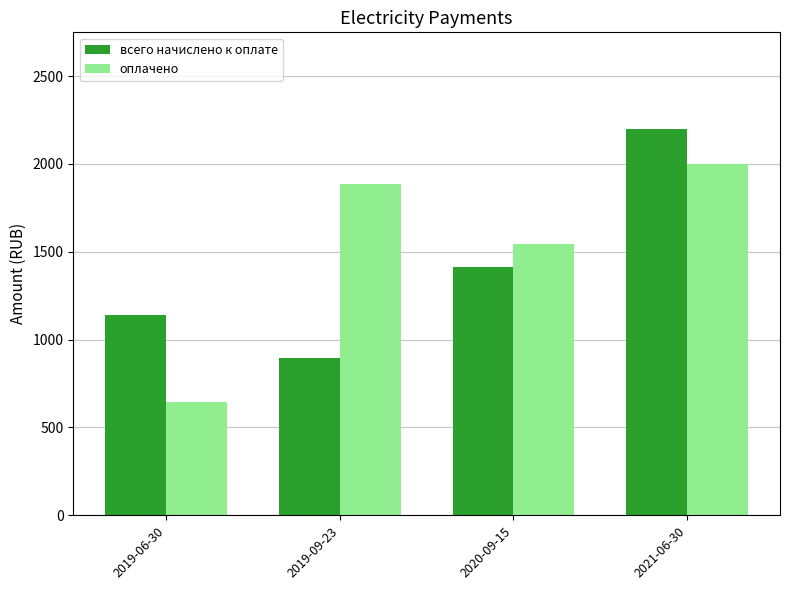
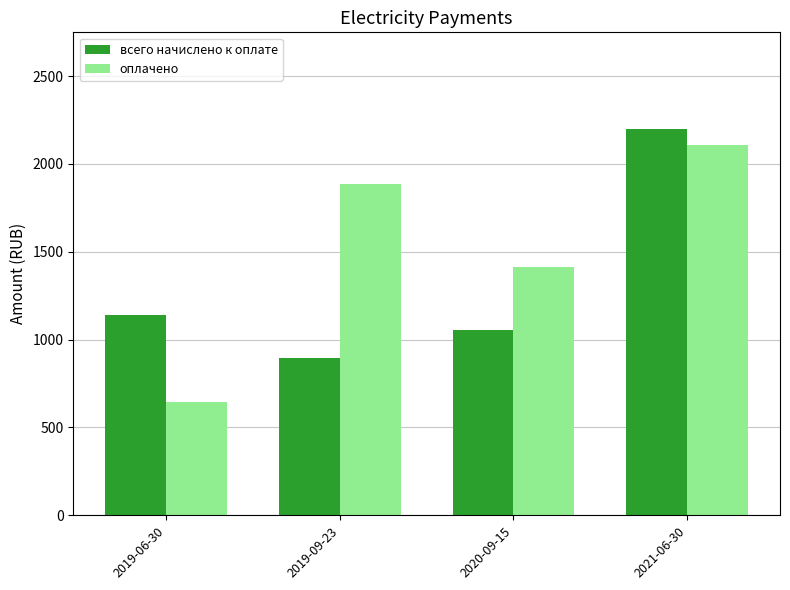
  {
    "всего начислено к оплате": {
      "2019-06-30": 1140,
      "2019-09-23": 900,
-     "2020-09-15": 1410,
+     "2020-09-15": 1050,
      "2021-06-30": 2200
    },
    "оплачено": {
      "2019-06-30": 650,
      "2019-09-23": 1890,
-     "2020-09-15": 1540,
-     "2021-06-30": 2000
+     "2020-09-15": 1410,
+     "2021-06-30": 2110
    }
  }
